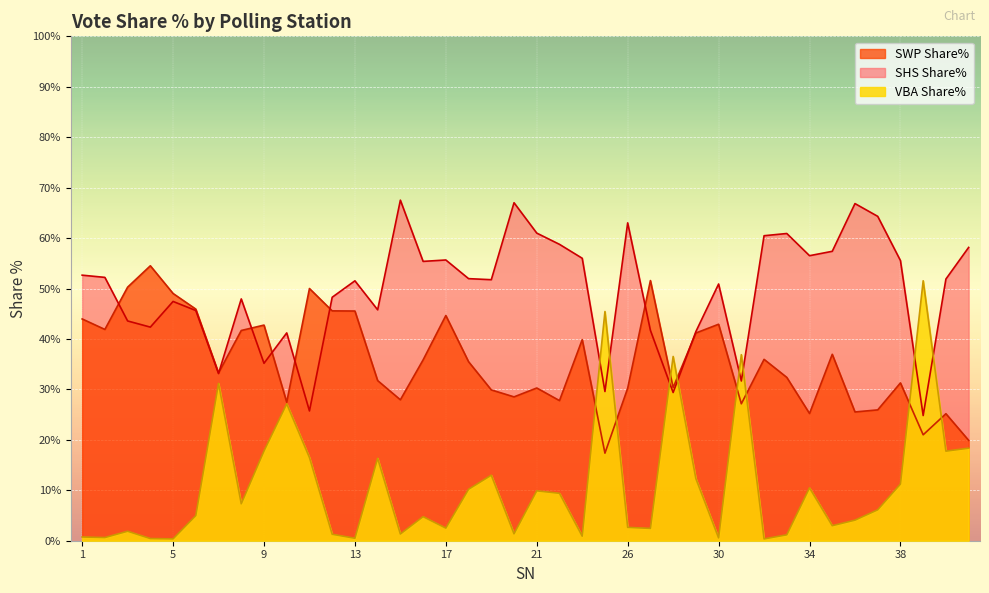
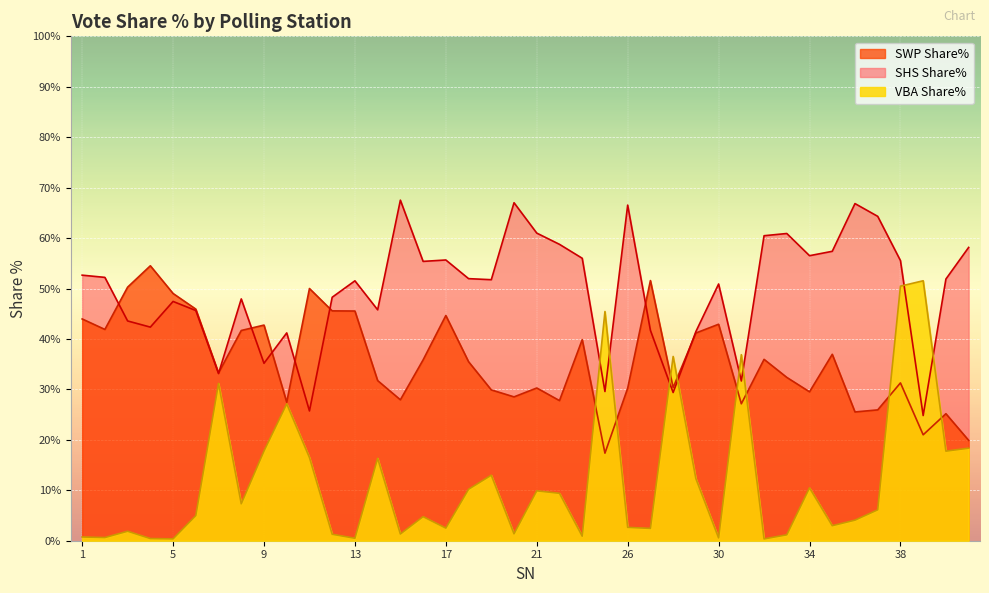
  {
    "SWP Share%": {
      "1": "44%",
      "5": "49%",
      "9": "43%",
      "13": "46%",
      "17": "45%",
      "21": "30%",
      "26": "30%",
      "30": "43%",
-     "34": "25%",
+     "34": "30%",
      "38": "31%"
    },
    "SHS Share%": {
      "1": "53%",
      "5": "47%",
      "9": "35%",
      "13": "52%",
      "17": "56%",
      "21": "61%",
-     "26": "63%",
+     "26": "67%",
      "30": "51%",
      "34": "57%",
      "38": "56%"
    },
    "VBA Share%": {
      "1": "1%",
      "5": "0%",
      "9": "18%",
      "13": "0%",
      "17": "3%",
      "21": "10%",
      "26": "3%",
      "30": "1%",
      "34": "10%",
-     "38": "11%"
+     "38": "50%"
    }
  }
